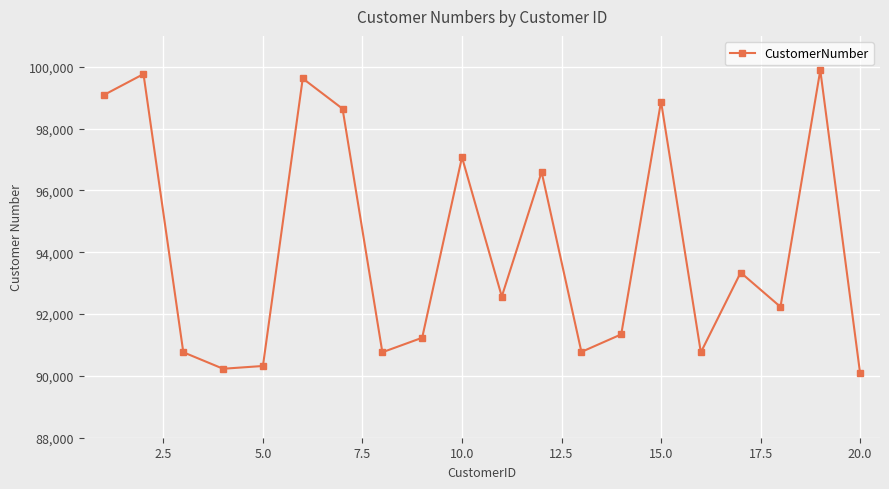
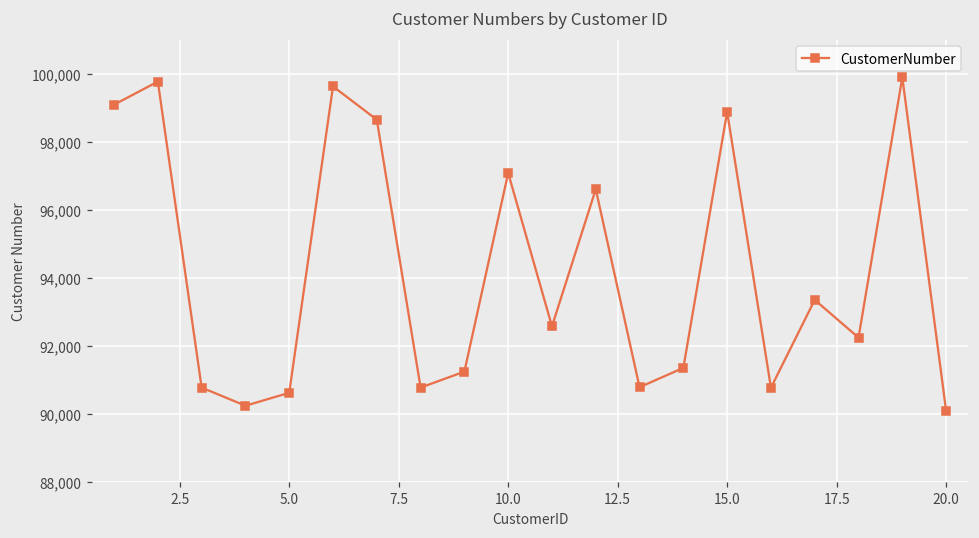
  {
-   "5.0": "90,300",
+   "5.0": "90,600",
    "10.0": "97,100",
    "15.0": "98,900",
    "20.0": "90,100"
  }
